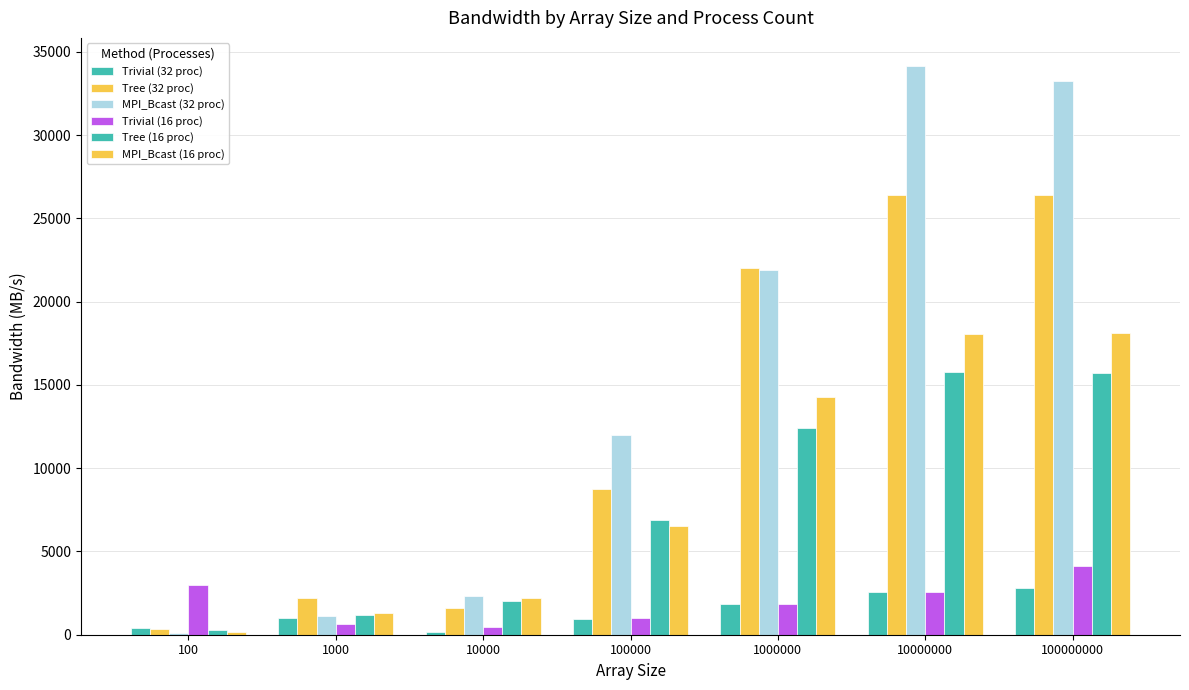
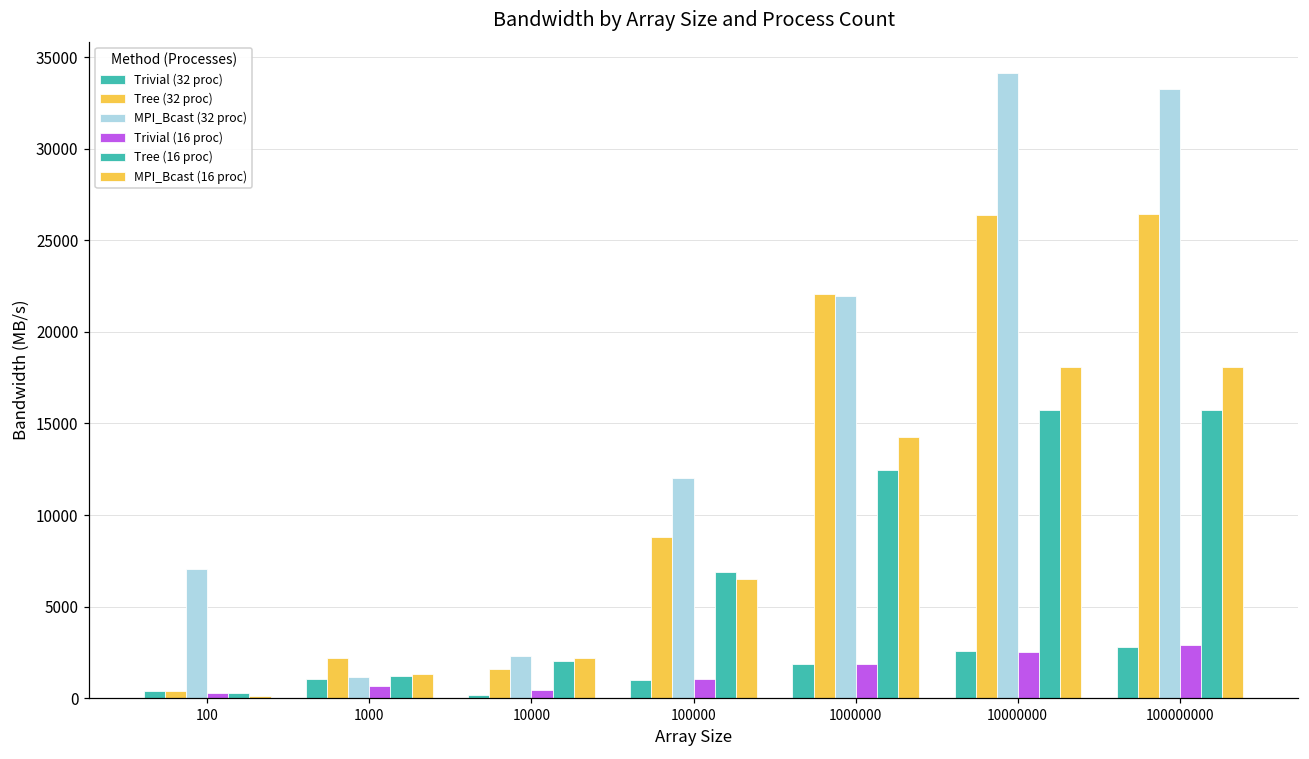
  {
    "MPI_Bcast (32 proc)": {
-     "100": 100,
+     "100": 7000,
      "1000": 1200,
      "10000": 2300,
      "100000": 12000,
      "1000000": 21900,
      "10000000": 34100,
      "100000000": 33300
    },
    "Trivial (16 proc)": {
-     "100": 3000,
+     "100": 300,
      "1000": 600,
      "10000": 400,
      "100000": 1000,
      "1000000": 1900,
      "10000000": 2500,
-     "100000000": 4100
+     "100000000": 2900
    }
  }
